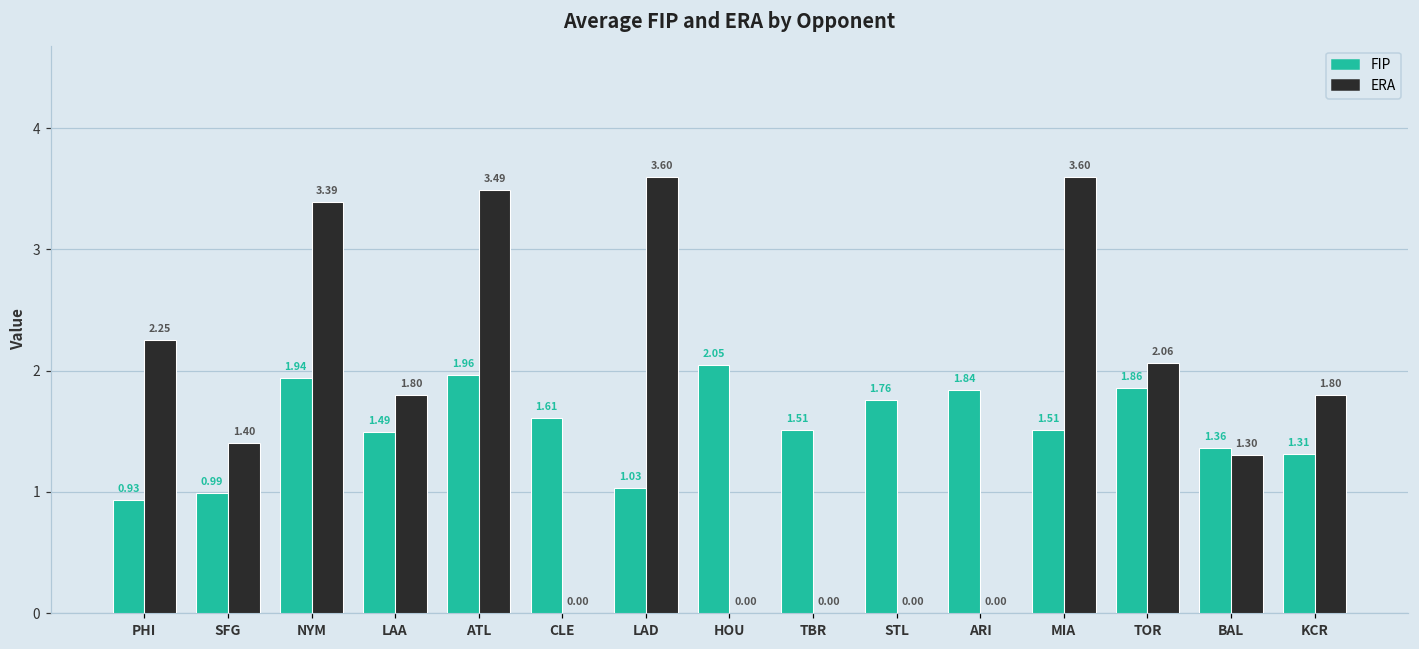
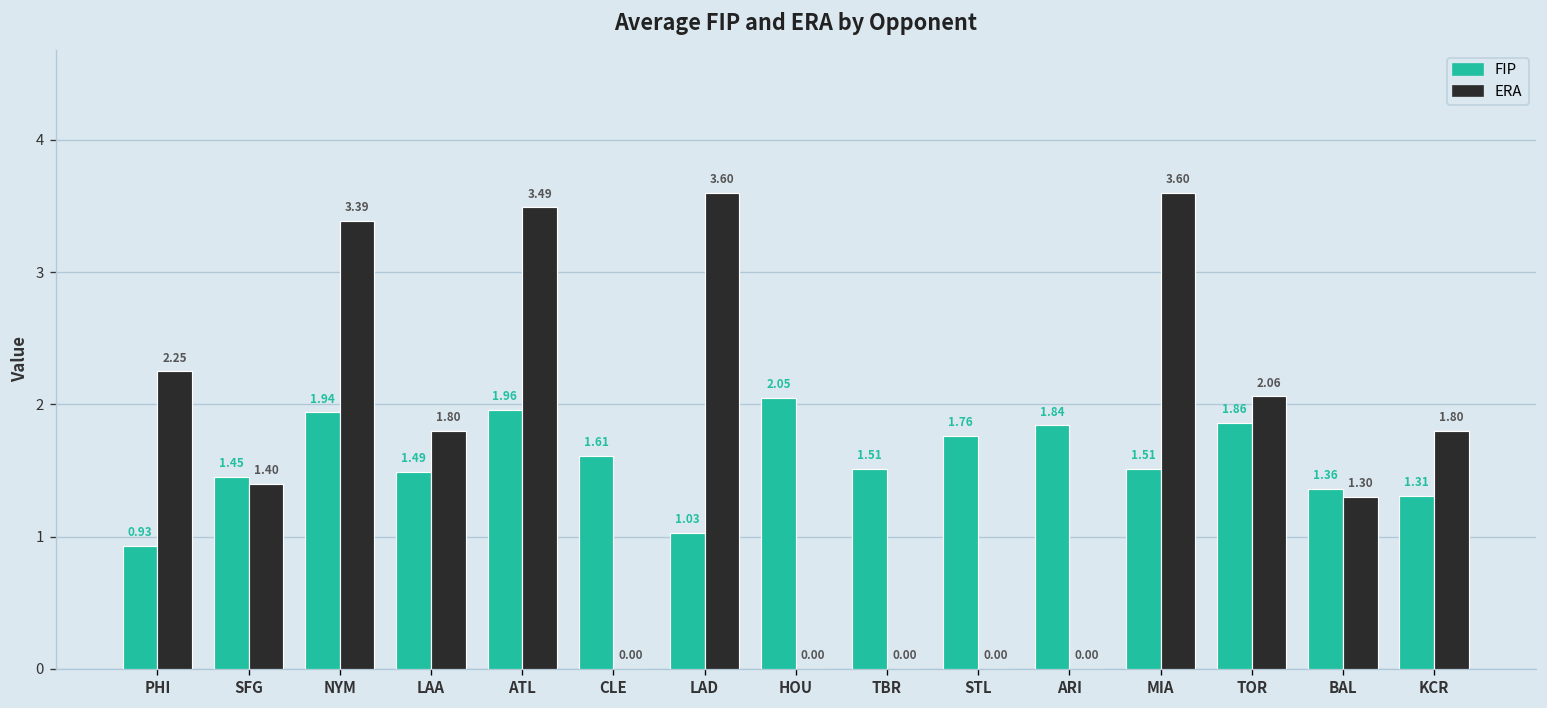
  {
    "FIP": {
      "PHI": 0.93,
-     "SFG": 0.99,
+     "SFG": 1.45,
      "NYM": 1.94,
      "LAA": 1.49,
      "ATL": 1.96,
      "CLE": 1.61,
      "LAD": 1.03,
      "HOU": 2.05,
      "TBR": 1.51,
      "STL": 1.76,
      "ARI": 1.84,
      "MIA": 1.51,
      "TOR": 1.86,
      "BAL": 1.36,
      "KCR": 1.31
    },
    "ERA": {
      "PHI": 2.25,
      "SFG": 1.40,
      "NYM": 3.39,
      "LAA": 1.80,
      "ATL": 3.49,
      "CLE": 0.00,
      "LAD": 3.60,
      "HOU": 0.00,
      "TBR": 0.00,
      "STL": 0.00,
      "ARI": 0.00,
      "MIA": 3.60,
      "TOR": 2.06,
      "BAL": 1.30,
      "KCR": 1.80
    }
  }
